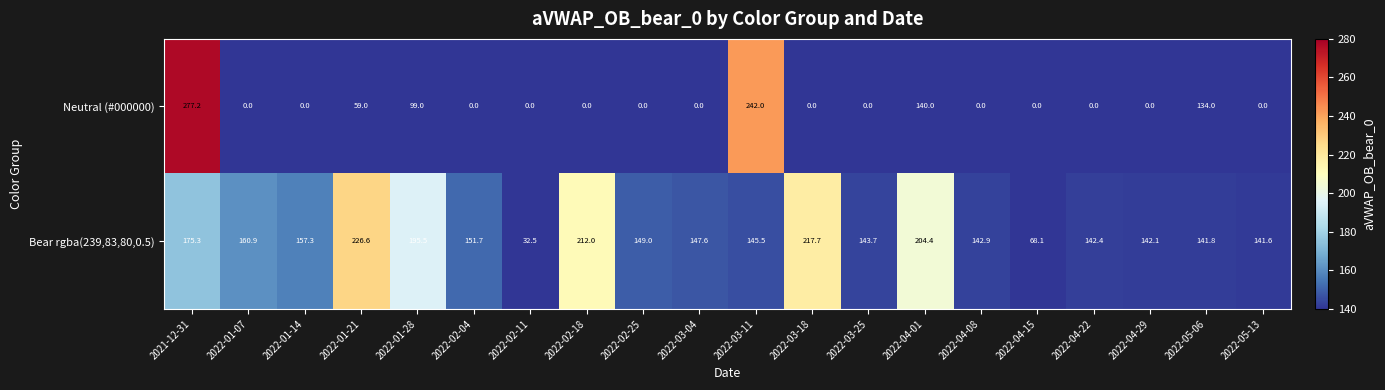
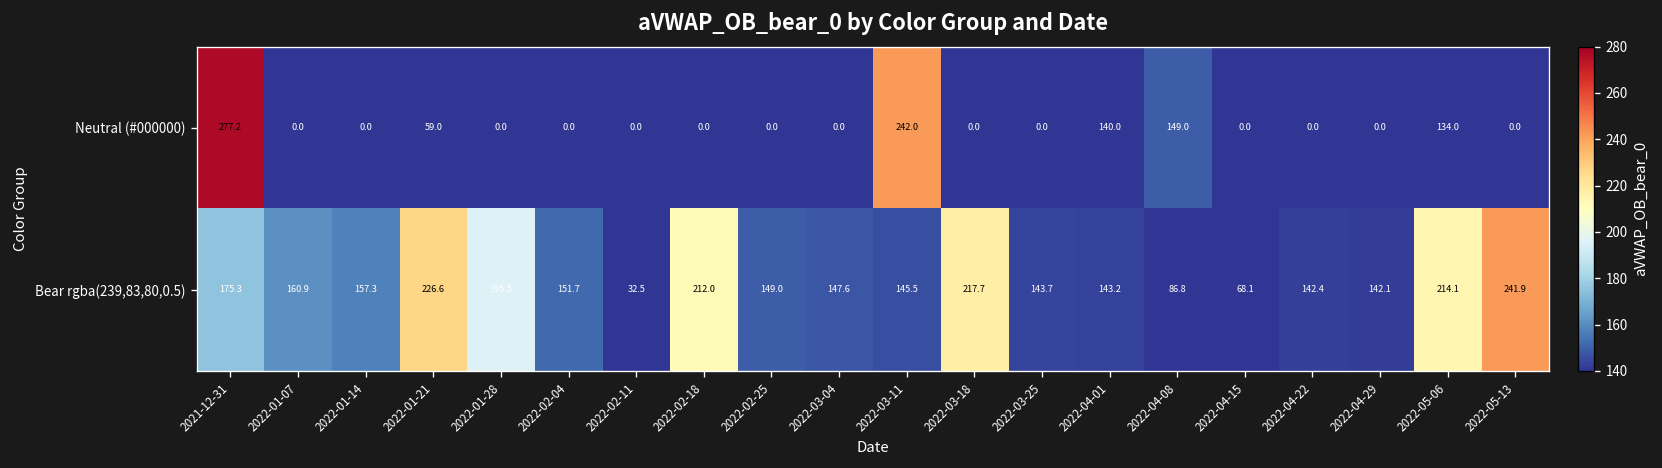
  {
    "Neutral (#000000)": {
      "2021-12-31": 277.2,
      "2022-01-07": 0.0,
      "2022-01-14": 0.0,
      "2022-01-21": 59.0,
-     "2022-01-28": 99.0,
+     "2022-01-28": 0.0,
      "2022-02-04": 0.0,
      "2022-02-11": 0.0,
      "2022-02-18": 0.0,
      "2022-02-25": 0.0,
      "2022-03-04": 0.0,
      "2022-03-11": 242.0,
      "2022-03-18": 0.0,
      "2022-03-25": 0.0,
      "2022-04-01": 140.0,
-     "2022-04-08": 0.0,
+     "2022-04-08": 149.0,
      "2022-04-15": 0.0,
      "2022-04-22": 0.0,
      "2022-04-29": 0.0,
      "2022-05-06": 134.0,
      "2022-05-13": 0.0
    },
    "Bear rgba(239,83,80,0.5)": {
      "2021-12-31": 175.3,
      "2022-01-07": 160.9,
      "2022-01-14": 157.3,
      "2022-01-21": 226.6,
      "2022-02-04": 151.7,
      "2022-02-11": 32.5,
      "2022-02-18": 212.0,
      "2022-02-25": 149.0,
      "2022-03-04": 147.6,
      "2022-03-11": 145.5,
      "2022-03-18": 217.7,
      "2022-03-25": 143.7,
-     "2022-04-01": 204.4,
-     "2022-04-08": 142.9,
+     "2022-04-01": 143.2,
+     "2022-04-08": 86.8,
      "2022-04-15": 68.1,
      "2022-04-22": 142.4,
      "2022-04-29": 142.1,
-     "2022-05-06": 141.8,
-     "2022-05-13": 141.6
+     "2022-05-06": 214.1,
+     "2022-05-13": 241.9
    }
  }
